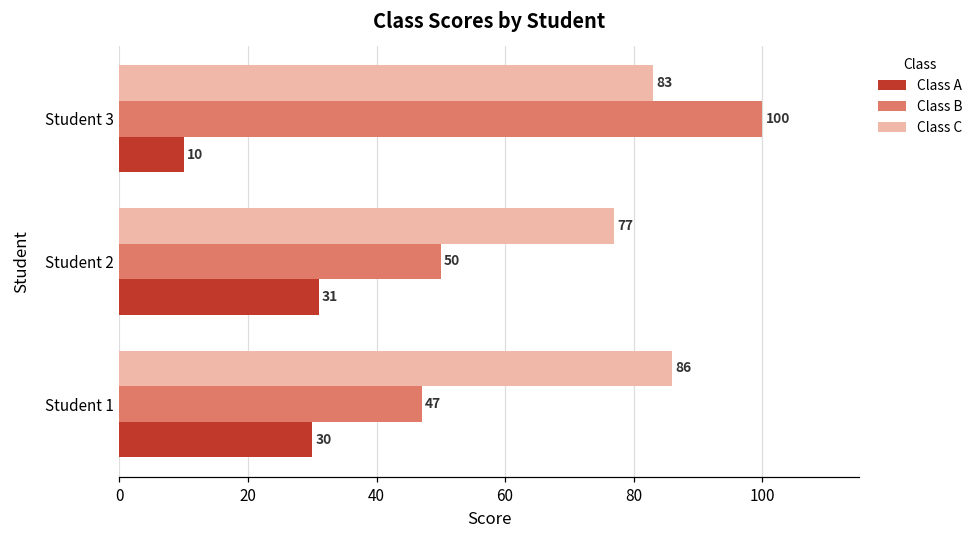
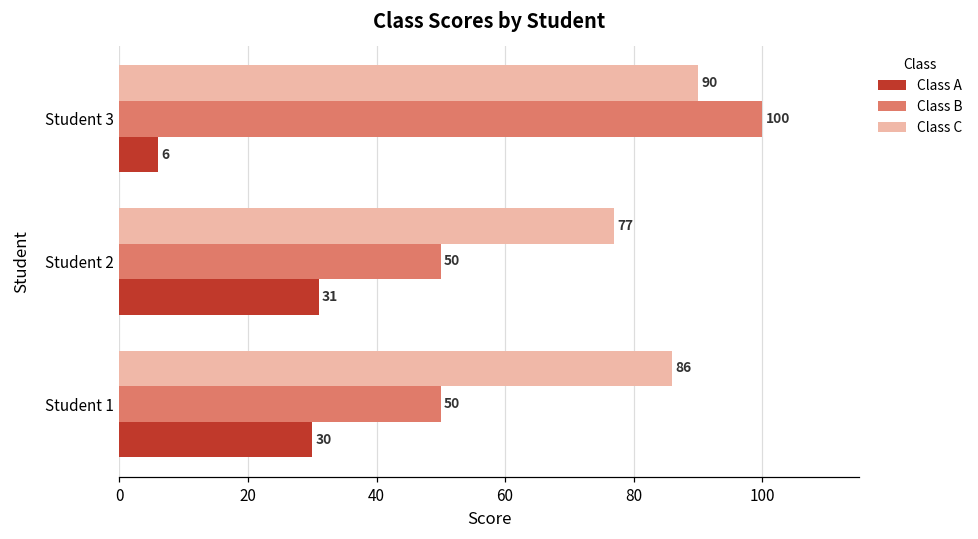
  {
    "Class A": {
-     "Student 3": 10,
+     "Student 3": 6,
      "Student 2": 31,
      "Student 1": 30
    },
    "Class B": {
      "Student 3": 100,
      "Student 2": 50,
-     "Student 1": 47
+     "Student 1": 50
    },
    "Class C": {
-     "Student 3": 83,
+     "Student 3": 90,
      "Student 2": 77,
      "Student 1": 86
    }
  }
